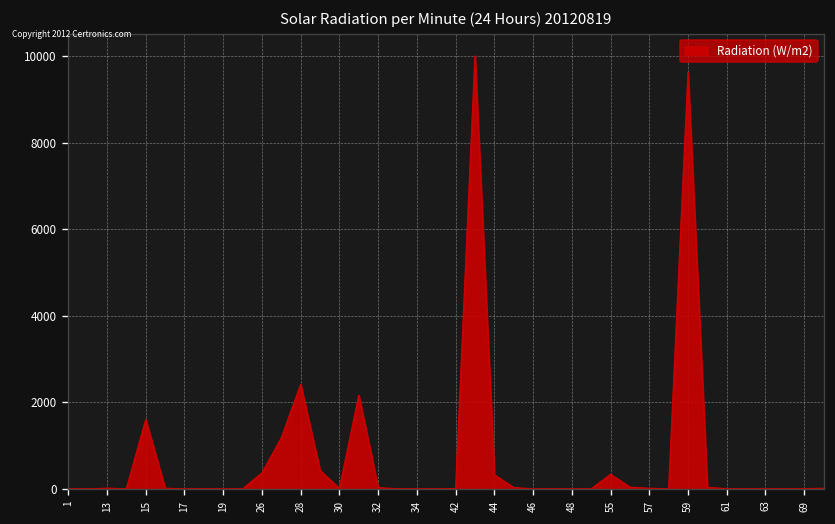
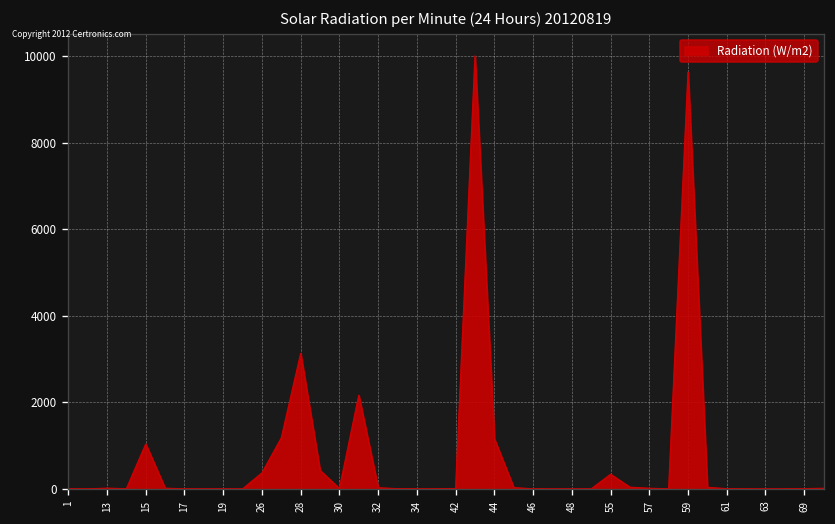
  {
    "1": 0,
    "13": 0,
-   "15": 1600,
+   "15": 1000,
    "17": 0,
    "19": 0,
    "26": 400,
-   "28": 2400,
+   "28": 3100,
    "30": 0,
    "32": 0,
    "34": 0,
    "42": 0,
-   "44": 300,
+   "44": 1200,
    "46": 0,
    "48": 0,
    "55": 300,
    "57": 0,
    "59": 9600,
    "61": 0,
    "63": 0,
    "69": 0
  }
